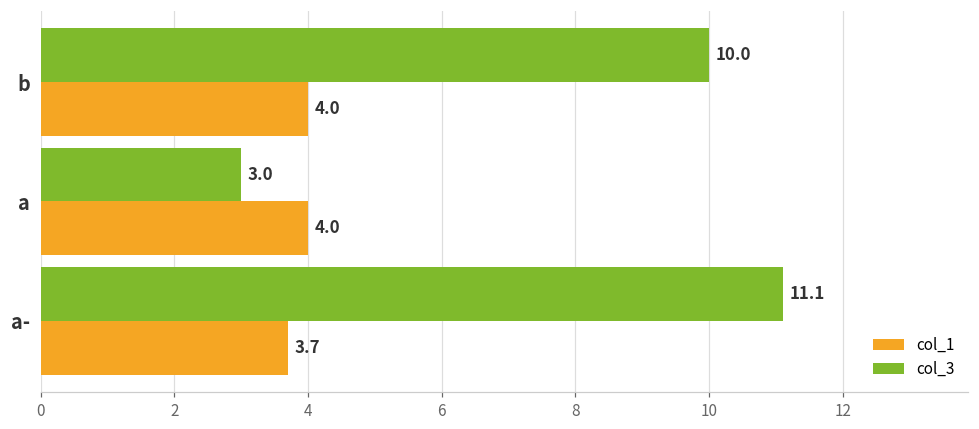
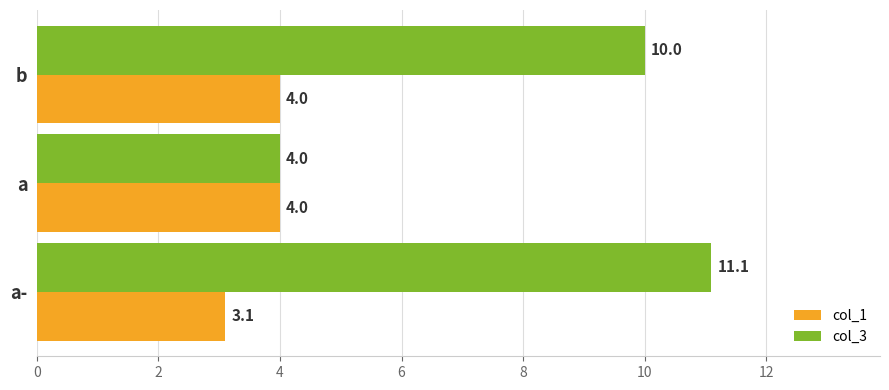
  {
    "col_1": {
      "b": 4.0,
      "a": 4.0,
-     "a-": 3.7
+     "a-": 3.1
    },
    "col_3": {
      "b": 10.0,
-     "a": 3.0,
+     "a": 4.0,
      "a-": 11.1
    }
  }
